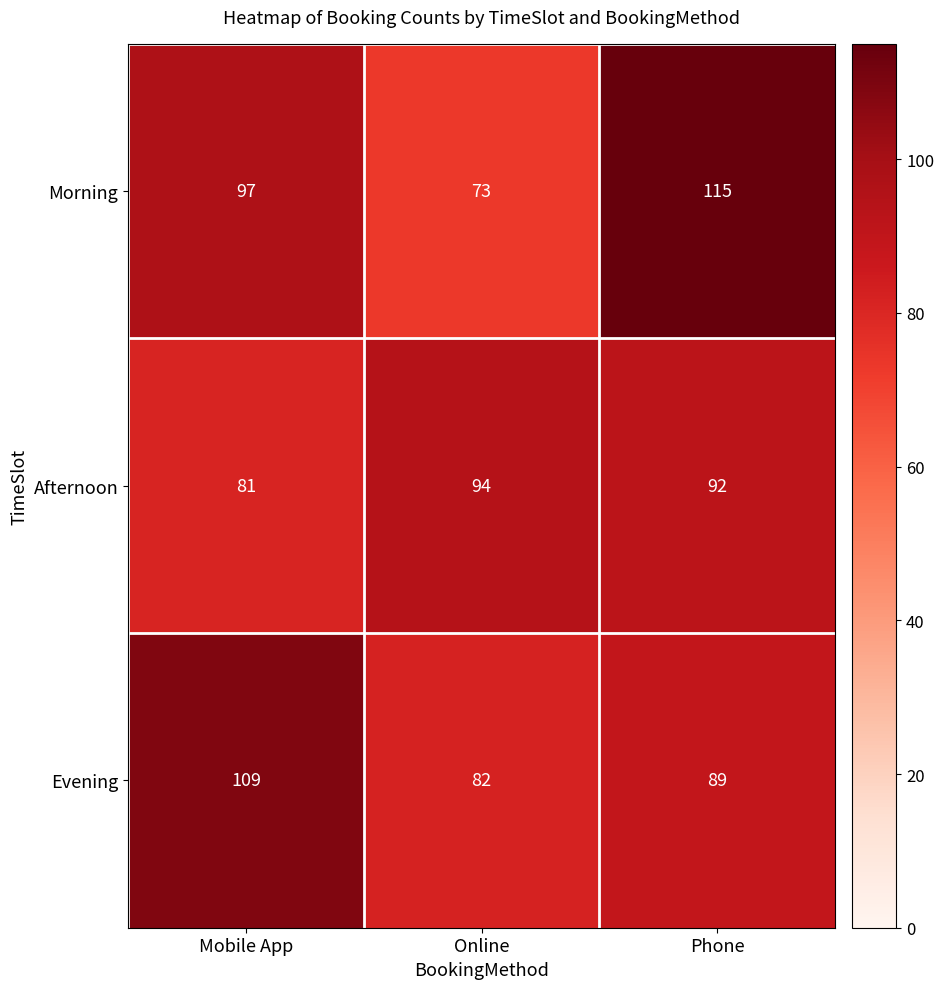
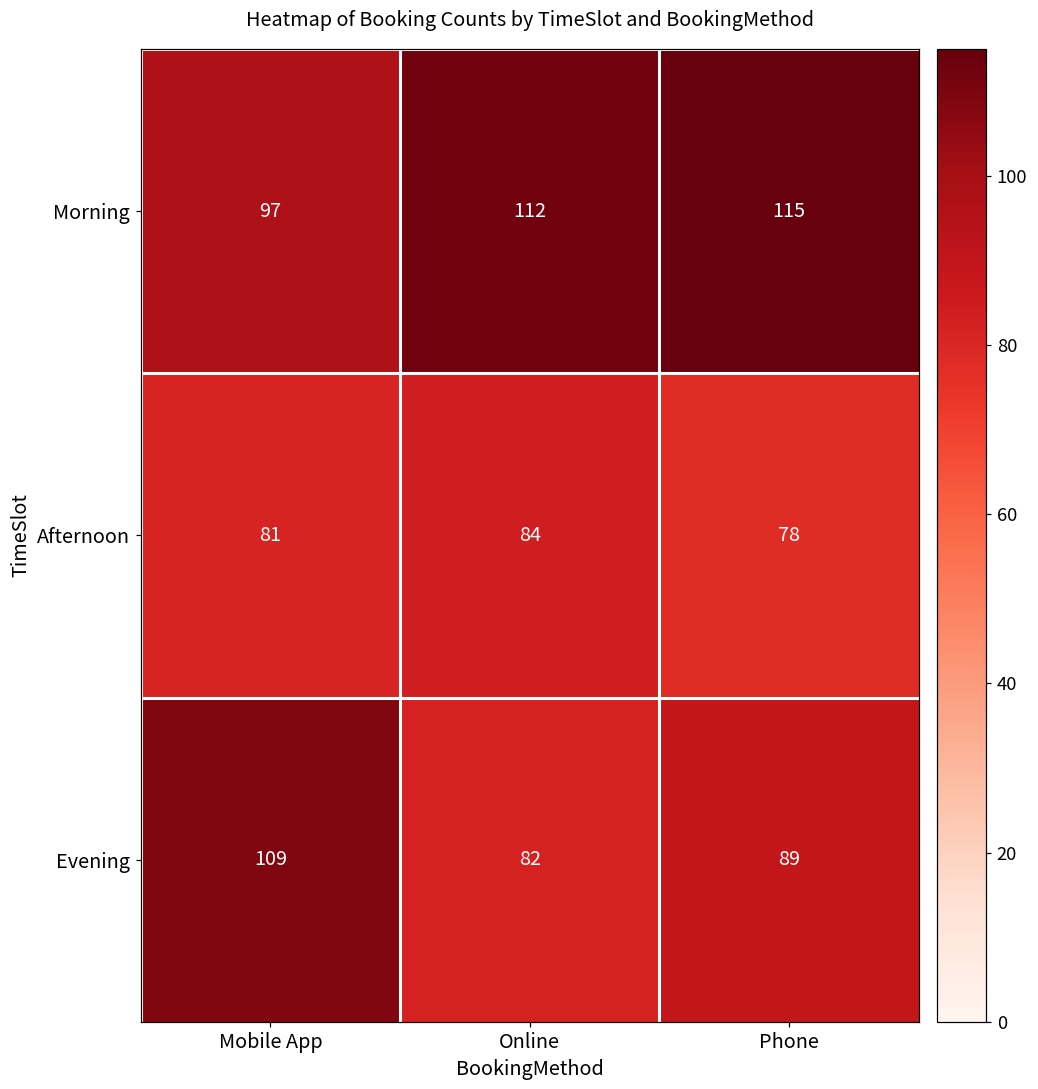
  {
    "Morning": {
      "Mobile App": 97,
-     "Online": 73,
+     "Online": 112,
      "Phone": 115
    },
    "Afternoon": {
      "Mobile App": 81,
-     "Online": 94,
-     "Phone": 92
+     "Online": 84,
+     "Phone": 78
    },
    "Evening": {
      "Mobile App": 109,
      "Online": 82,
      "Phone": 89
    }
  }
